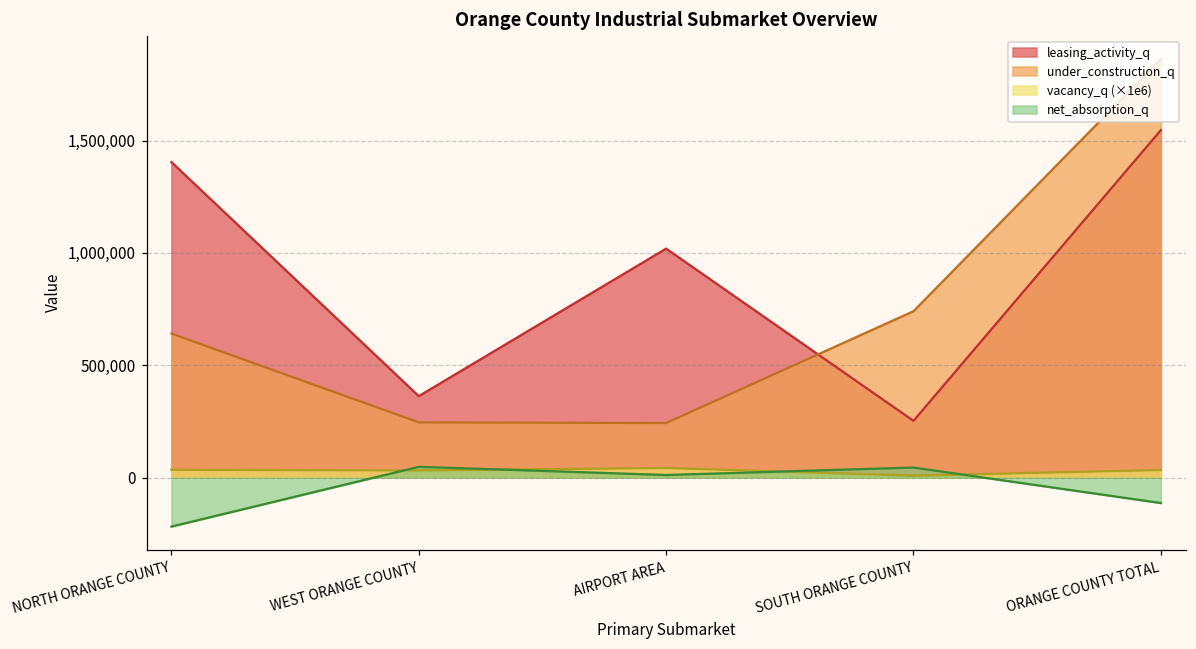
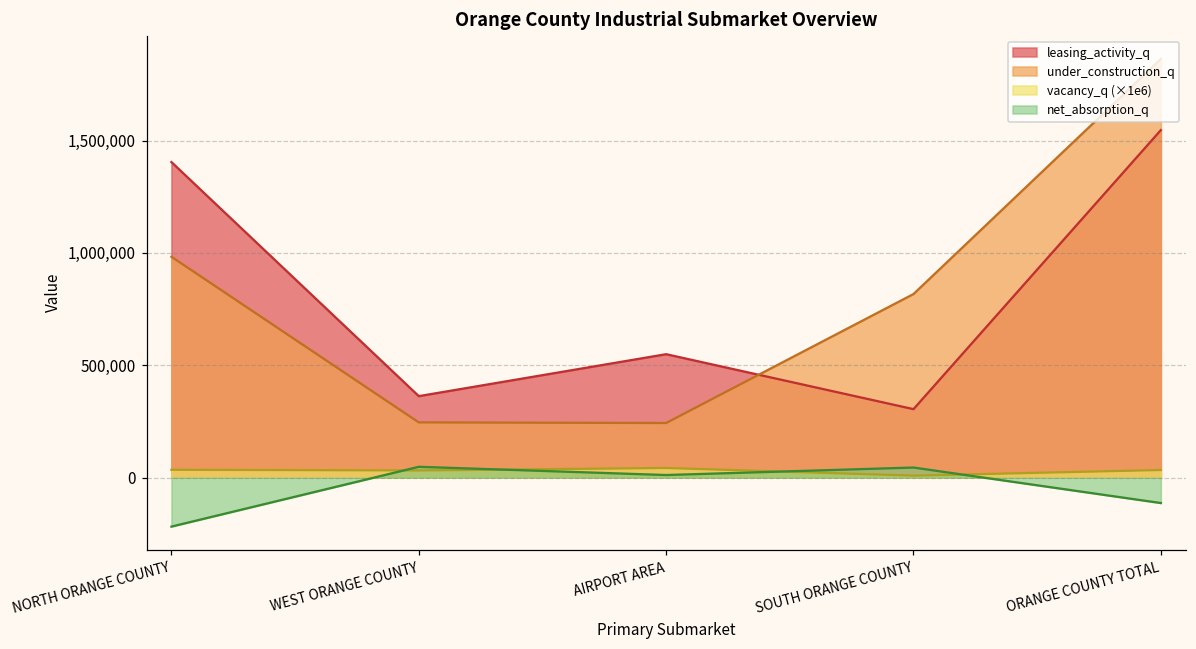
  {
    "leasing_activity_q": {
      "NORTH ORANGE COUNTY": "1,400,000",
      "WEST ORANGE COUNTY": "360,000",
-     "AIRPORT AREA": "1,020,000",
-     "SOUTH ORANGE COUNTY": "250,000",
+     "AIRPORT AREA": "550,000",
+     "SOUTH ORANGE COUNTY": "300,000",
      "ORANGE COUNTY TOTAL": "1,550,000"
    },
    "under_construction_q": {
-     "NORTH ORANGE COUNTY": "640,000",
+     "NORTH ORANGE COUNTY": "980,000",
      "WEST ORANGE COUNTY": "250,000",
      "AIRPORT AREA": "240,000",
-     "SOUTH ORANGE COUNTY": "740,000"
+     "SOUTH ORANGE COUNTY": "820,000"
    },
    "vacancy_q (×1e6)": {
      "NORTH ORANGE COUNTY": "40,000",
      "WEST ORANGE COUNTY": "30,000",
      "AIRPORT AREA": "40,000",
      "SOUTH ORANGE COUNTY": "10,000",
      "ORANGE COUNTY TOTAL": "30,000"
    }
  }
